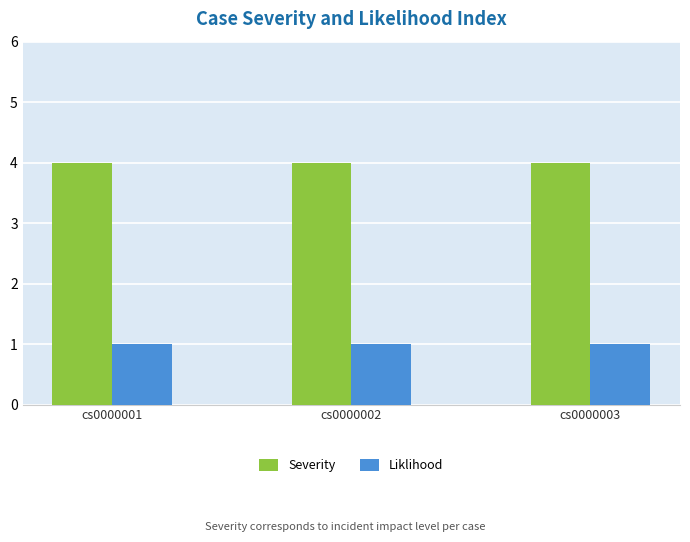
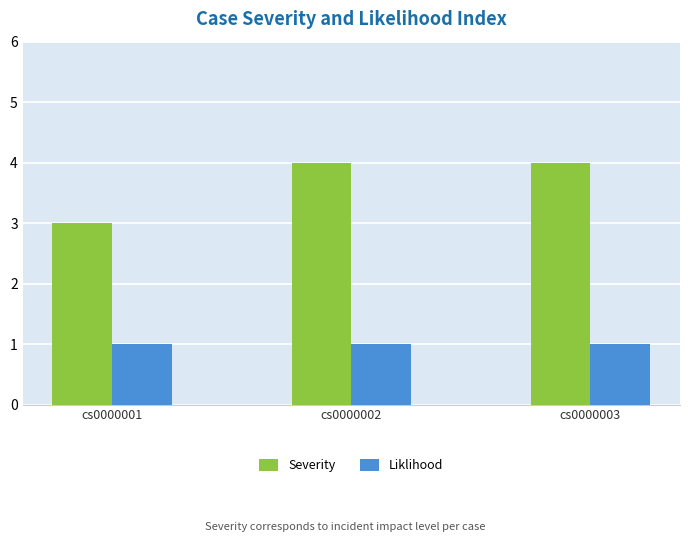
  {
    "Severity": {
-     "cs0000001": 4,
+     "cs0000001": 3,
      "cs0000002": 4,
      "cs0000003": 4
    },
    "Liklihood": {
      "cs0000001": 1,
      "cs0000002": 1,
      "cs0000003": 1
    }
  }
